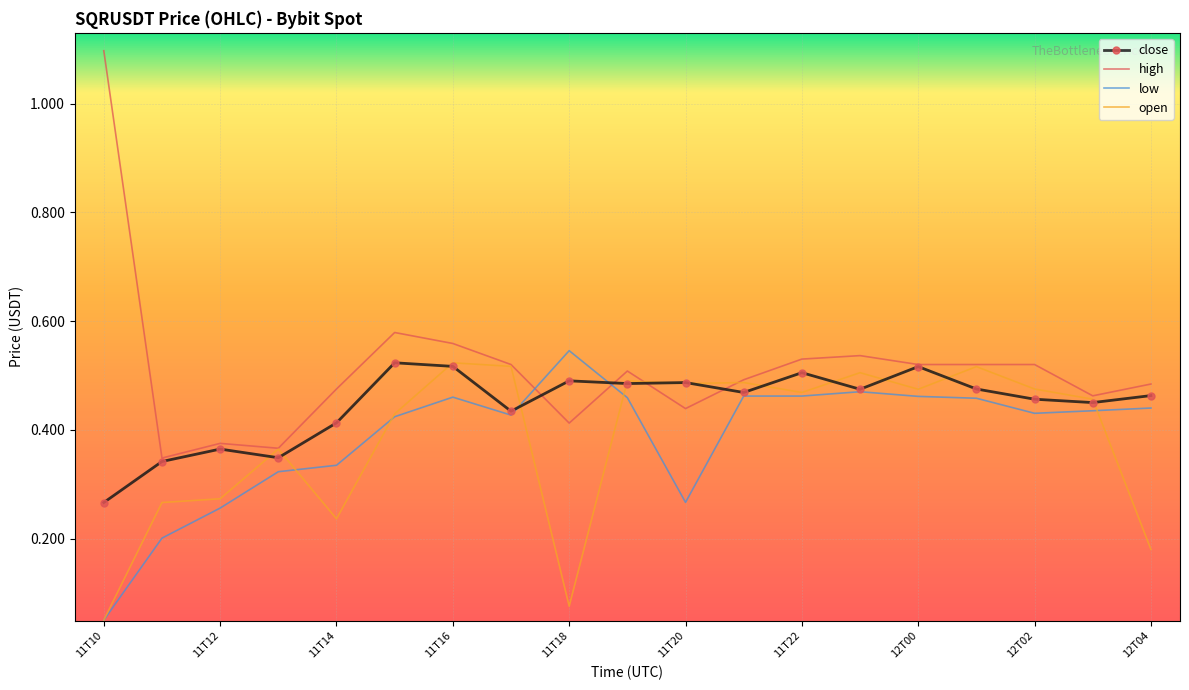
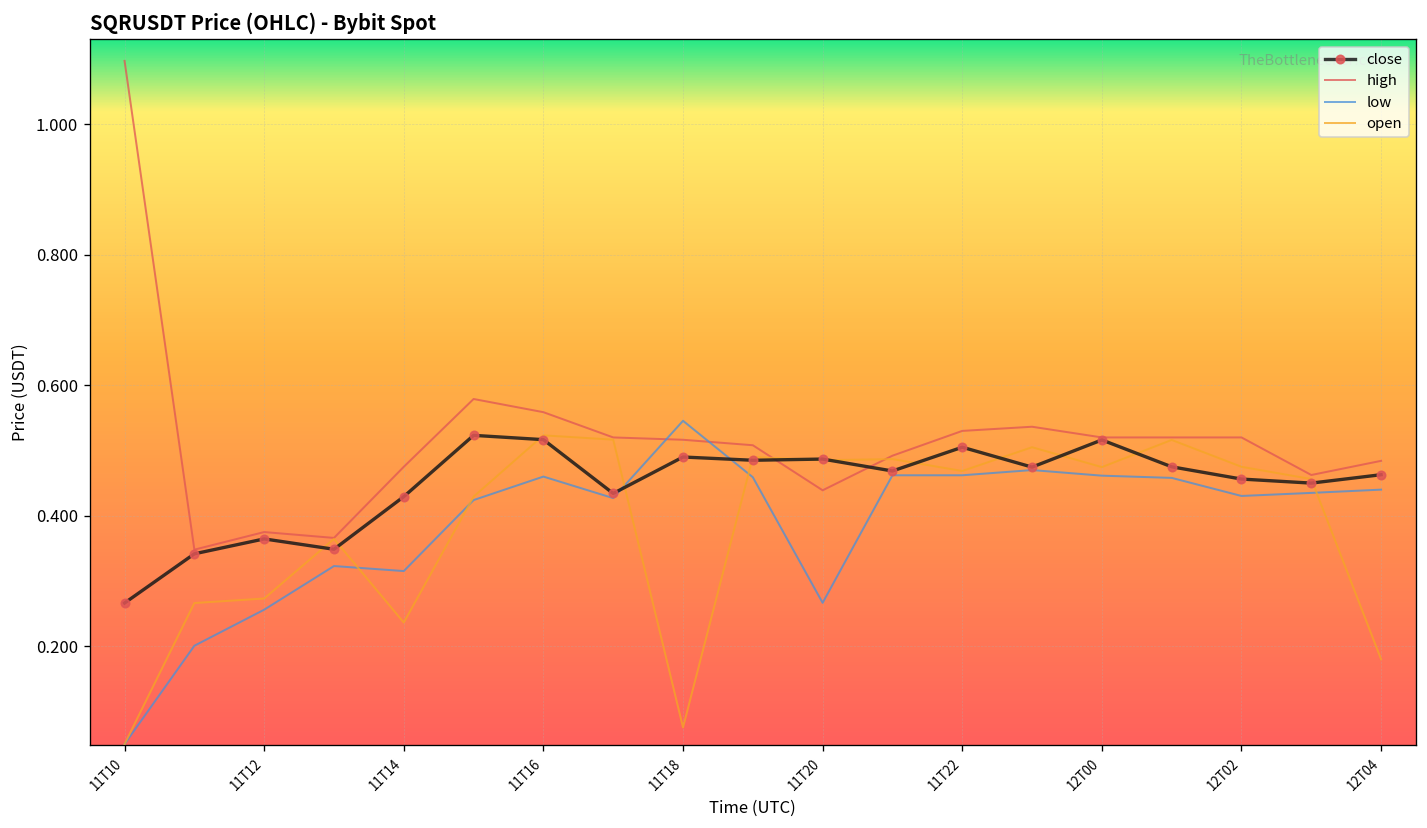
  {
    "close": {
      "11T10": 0.27,
      "11T12": 0.36,
-     "11T14": 0.41,
+     "11T14": 0.43,
      "11T16": 0.52,
      "11T18": 0.49,
      "11T22": 0.51,
      "12T02": 0.46,
      "12T04": 0.46
    },
    "high": {
      "11T10": 1.10,
      "11T12": 0.37,
      "11T14": 0.48,
      "11T16": 0.56,
-     "11T18": 0.41,
+     "11T18": 0.52,
      "11T20": 0.44,
      "11T22": 0.53,
      "12T02": 0.52,
      "12T04": 0.48
    },
    "low": {
      "11T12": 0.26,
-     "11T14": 0.33,
+     "11T14": 0.32,
      "11T16": 0.46,
      "11T18": 0.55,
      "11T20": 0.27,
      "11T22": 0.46,
      "12T00": 0.46,
      "12T02": 0.43,
      "12T04": 0.44
    },
    "open": {
      "11T12": 0.27,
      "11T14": 0.24,
      "11T16": 0.52,
      "11T18": 0.08,
      "11T22": 0.47,
      "12T00": 0.47,
      "12T02": 0.48,
      "12T04": 0.18
    }
  }
